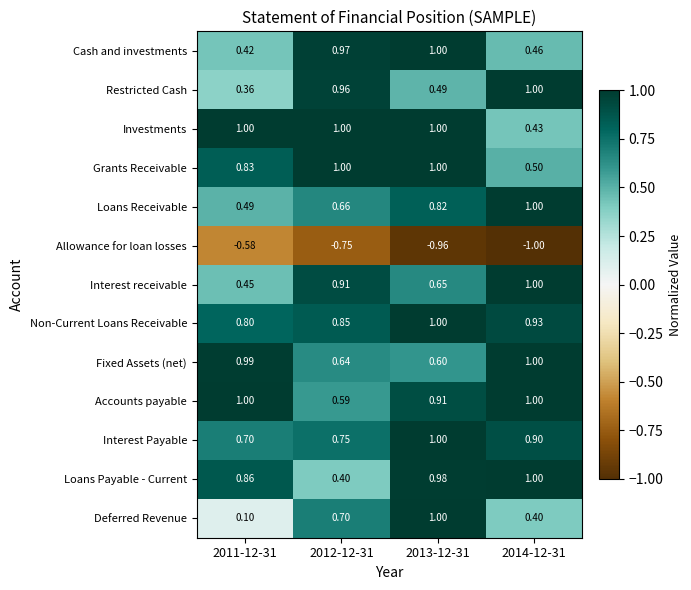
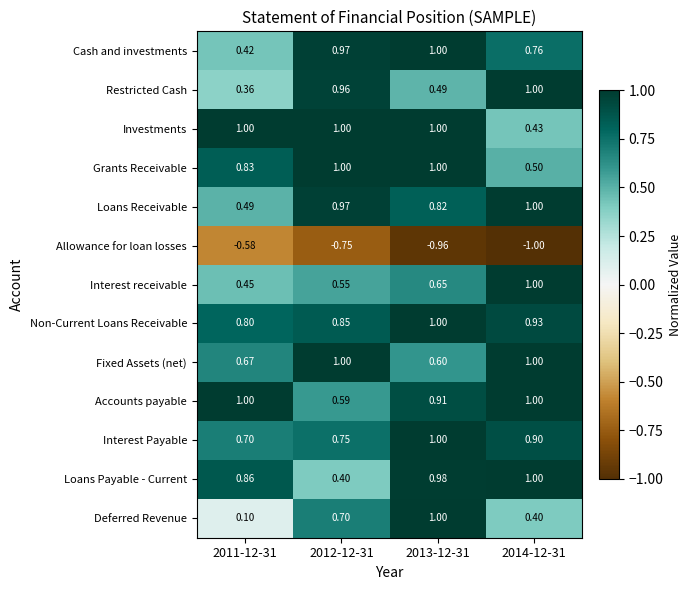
  {
    "Cash and investments": {
      "2011-12-31": 0.42,
      "2012-12-31": 0.97,
      "2013-12-31": 1.00,
-     "2014-12-31": 0.46
+     "2014-12-31": 0.76
    },
    "Restricted Cash": {
      "2011-12-31": 0.36,
      "2012-12-31": 0.96,
      "2013-12-31": 0.49,
      "2014-12-31": 1.00
    },
    "Investments": {
      "2011-12-31": 1.00,
      "2012-12-31": 1.00,
      "2013-12-31": 1.00,
      "2014-12-31": 0.43
    },
    "Grants Receivable": {
      "2011-12-31": 0.83,
      "2012-12-31": 1.00,
      "2013-12-31": 1.00,
      "2014-12-31": 0.50
    },
    "Loans Receivable": {
      "2011-12-31": 0.49,
-     "2012-12-31": 0.66,
+     "2012-12-31": 0.97,
      "2013-12-31": 0.82,
      "2014-12-31": 1.00
    },
    "Allowance for loan losses": {
      "2011-12-31": -0.58,
      "2012-12-31": -0.75,
      "2013-12-31": -0.96,
      "2014-12-31": -1.00
    },
    "Interest receivable": {
      "2011-12-31": 0.45,
-     "2012-12-31": 0.91,
+     "2012-12-31": 0.55,
      "2013-12-31": 0.65,
      "2014-12-31": 1.00
    },
    "Non-Current Loans Receivable": {
      "2011-12-31": 0.80,
      "2012-12-31": 0.85,
      "2013-12-31": 1.00,
      "2014-12-31": 0.93
    },
    "Fixed Assets (net)": {
-     "2011-12-31": 0.99,
-     "2012-12-31": 0.64,
+     "2011-12-31": 0.67,
+     "2012-12-31": 1.00,
      "2013-12-31": 0.60,
      "2014-12-31": 1.00
    },
    "Accounts payable": {
      "2011-12-31": 1.00,
      "2012-12-31": 0.59,
      "2013-12-31": 0.91,
      "2014-12-31": 1.00
    },
    "Interest Payable": {
      "2011-12-31": 0.70,
      "2012-12-31": 0.75,
      "2013-12-31": 1.00,
      "2014-12-31": 0.90
    },
    "Loans Payable - Current": {
      "2011-12-31": 0.86,
      "2012-12-31": 0.40,
      "2013-12-31": 0.98,
      "2014-12-31": 1.00
    },
    "Deferred Revenue": {
      "2011-12-31": 0.10,
      "2012-12-31": 0.70,
      "2013-12-31": 1.00,
      "2014-12-31": 0.40
    }
  }
